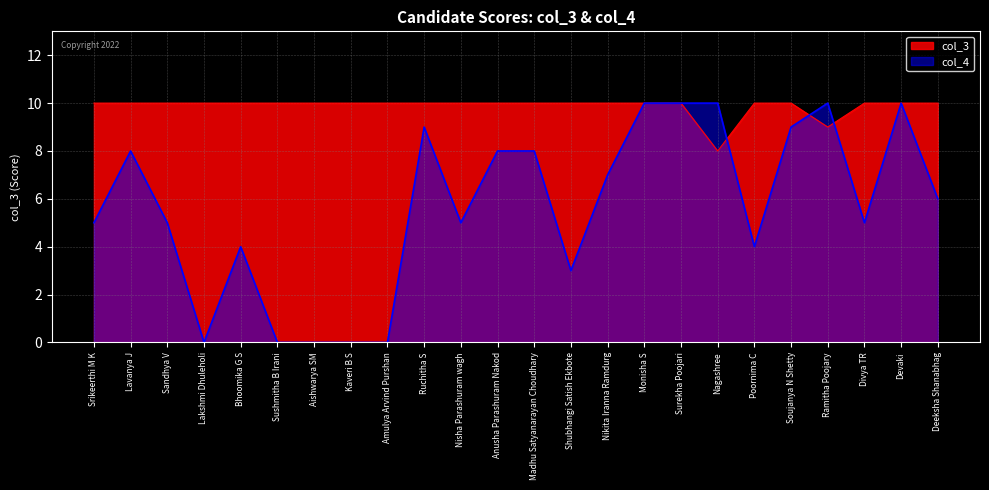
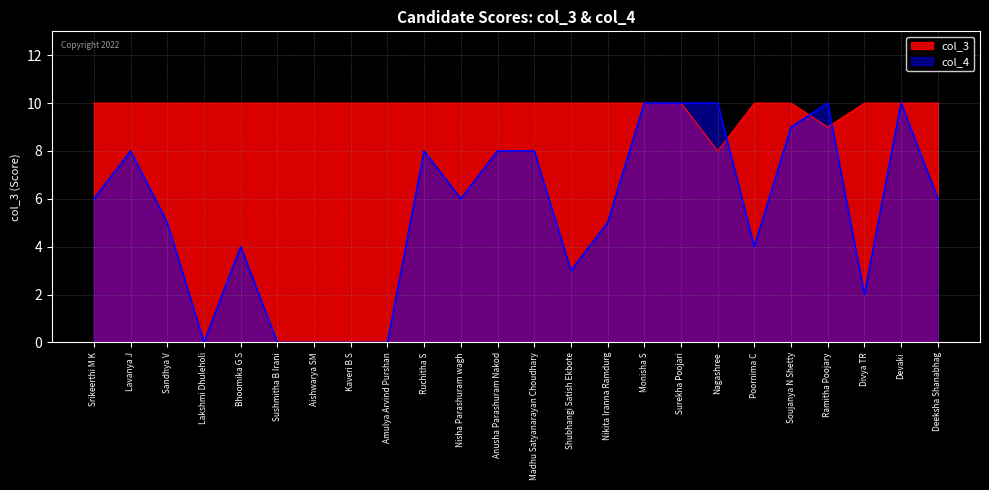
  {
    "col_3": {
      "Srikeerthi M K": 10,
      "Lavanya J": 10,
      "Sandhya V": 10,
      "Lakshmi Dhuleholi": 10,
      "Bhoomika G S": 10,
      "Sushmitha B Irani": 10,
      "Aishwarya SM": 10,
      "Kaveri B S": 10,
      "Amulya Arvind Purshan": 10,
      "Ruchitha S": 10,
      "Nisha Parashuram wagh": 10,
      "Anusha Parashuram Nakod": 10,
      "Madhu Satyanarayan Choudhary": 10,
      "Shubhangi Satish Ekbote": 10,
      "Nikita Iranna Ramdurg": 10,
      "Nagashree": 8,
      "Poornima C": 10,
      "Soujanya N Shetty": 10,
      "Ramitha Poojary": 9,
      "Divya TR": 10,
      "Deeksha Shanabhag": 10
    },
    "col_4": {
-     "Srikeerthi M K": 5,
+     "Srikeerthi M K": 6,
      "Lavanya J": 8,
      "Sandhya V": 5,
      "Lakshmi Dhuleholi": 0,
      "Bhoomika G S": 4,
      "Sushmitha B Irani": 0,
      "Aishwarya SM": 0,
      "Kaveri B S": 0,
      "Amulya Arvind Purshan": 0,
-     "Ruchitha S": 9,
-     "Nisha Parashuram wagh": 5,
+     "Ruchitha S": 8,
+     "Nisha Parashuram wagh": 6,
      "Anusha Parashuram Nakod": 8,
      "Madhu Satyanarayan Choudhary": 8,
      "Shubhangi Satish Ekbote": 3,
-     "Nikita Iranna Ramdurg": 7,
+     "Nikita Iranna Ramdurg": 5,
      "Nagashree": 10,
      "Poornima C": 4,
      "Soujanya N Shetty": 9,
      "Ramitha Poojary": 10,
-     "Divya TR": 5,
+     "Divya TR": 2,
      "Deeksha Shanabhag": 6
    }
  }
